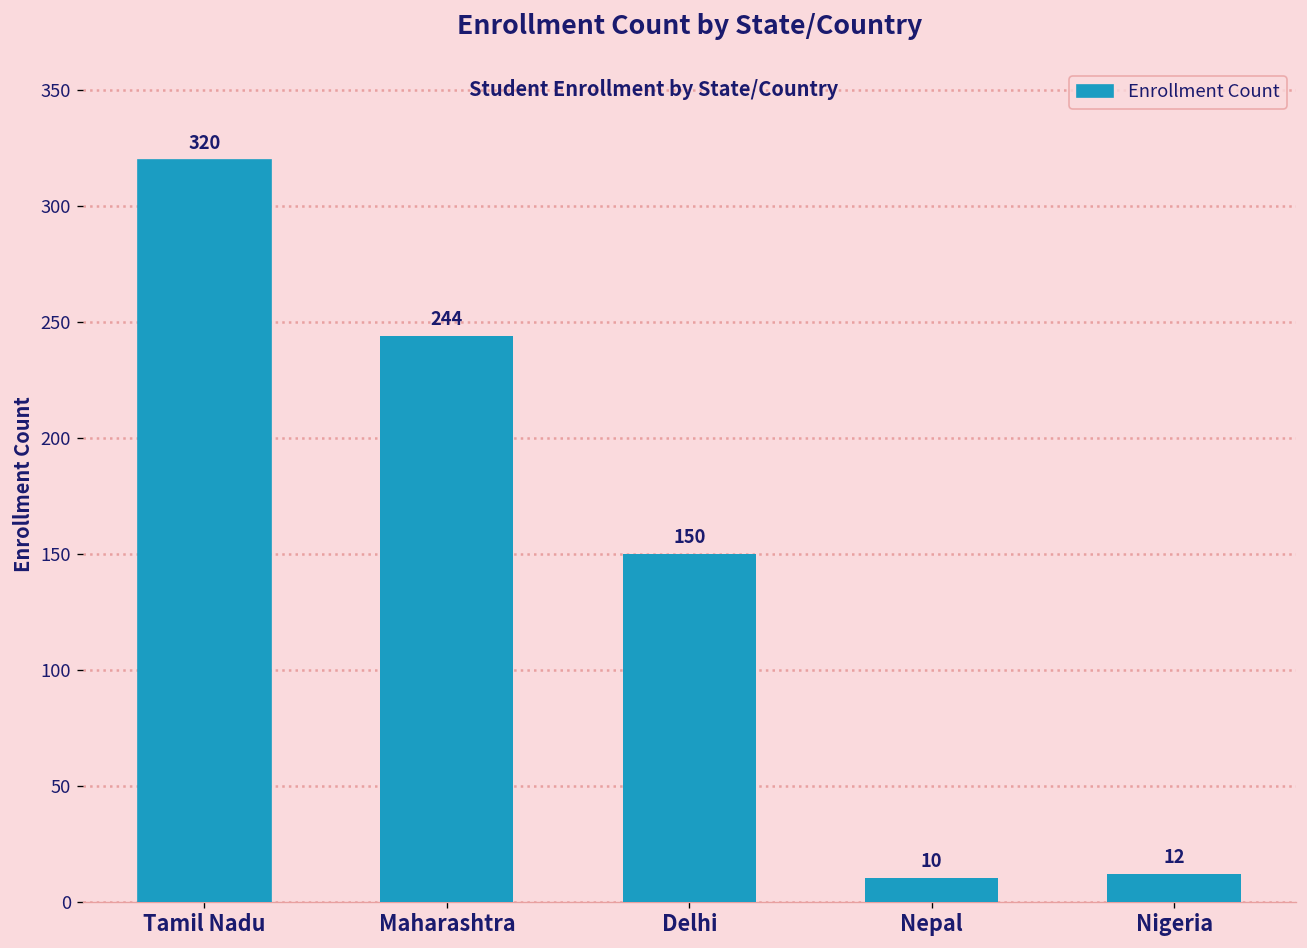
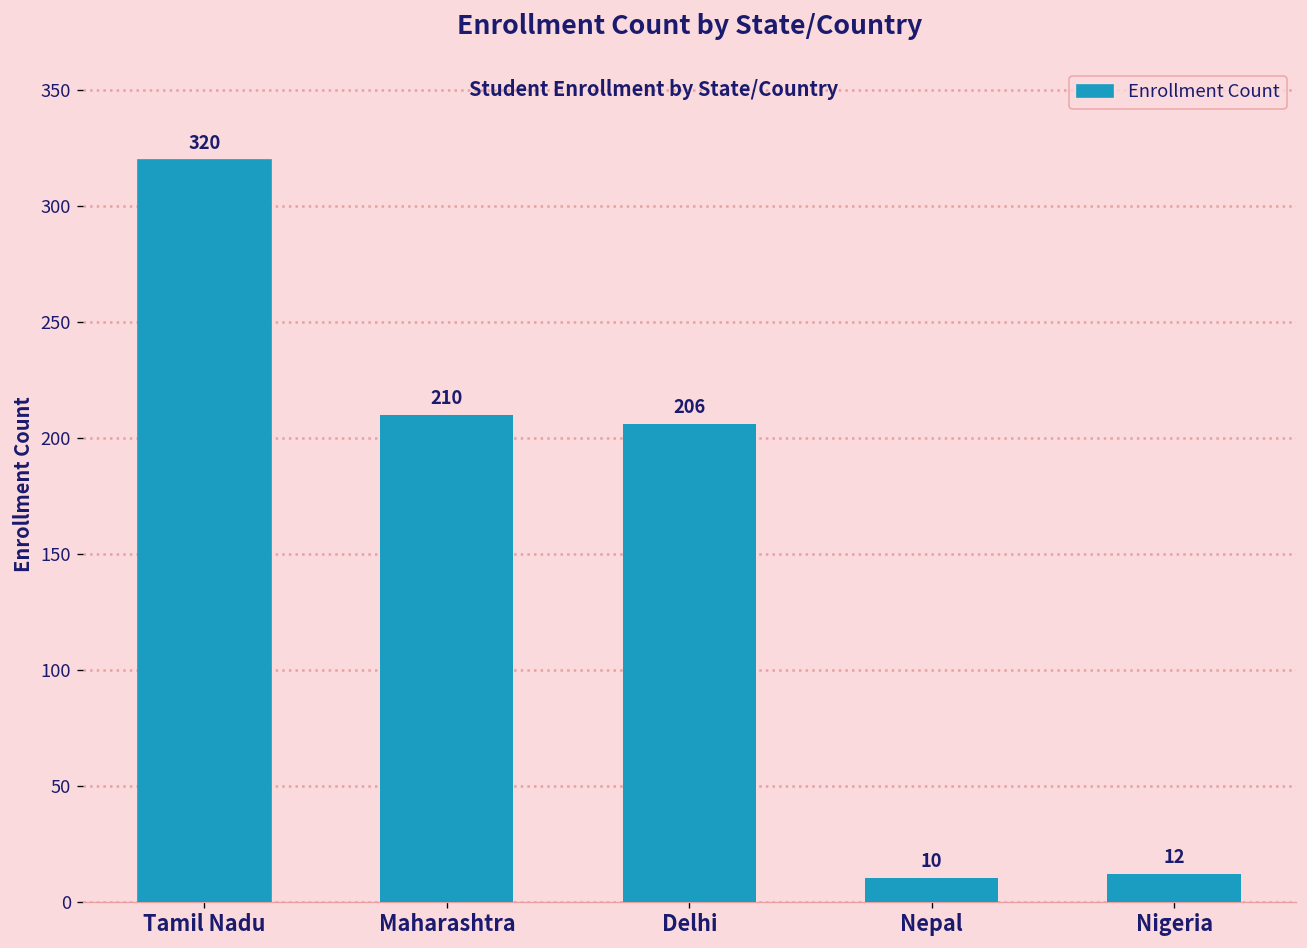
  {
    "Tamil Nadu": 320,
-   "Maharashtra": 244,
-   "Delhi": 150,
+   "Maharashtra": 210,
+   "Delhi": 206,
    "Nepal": 10,
    "Nigeria": 12
  }
